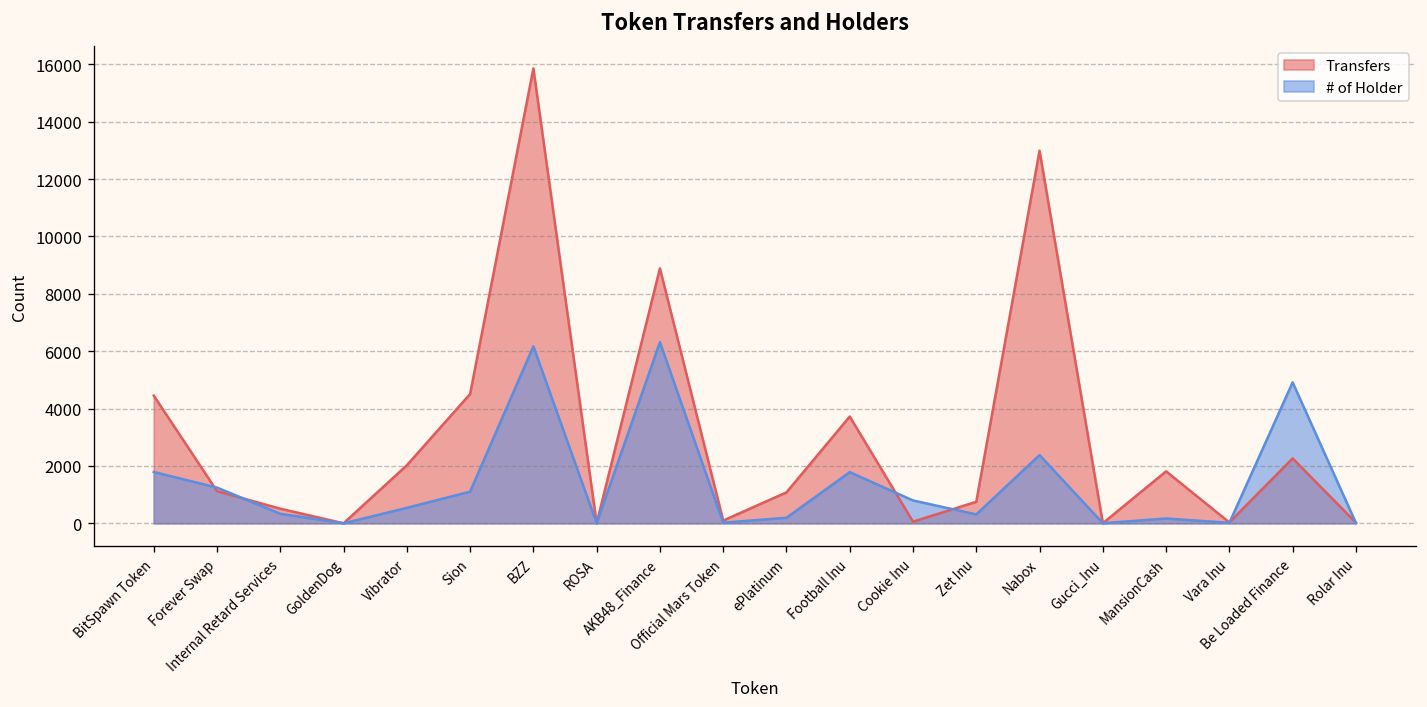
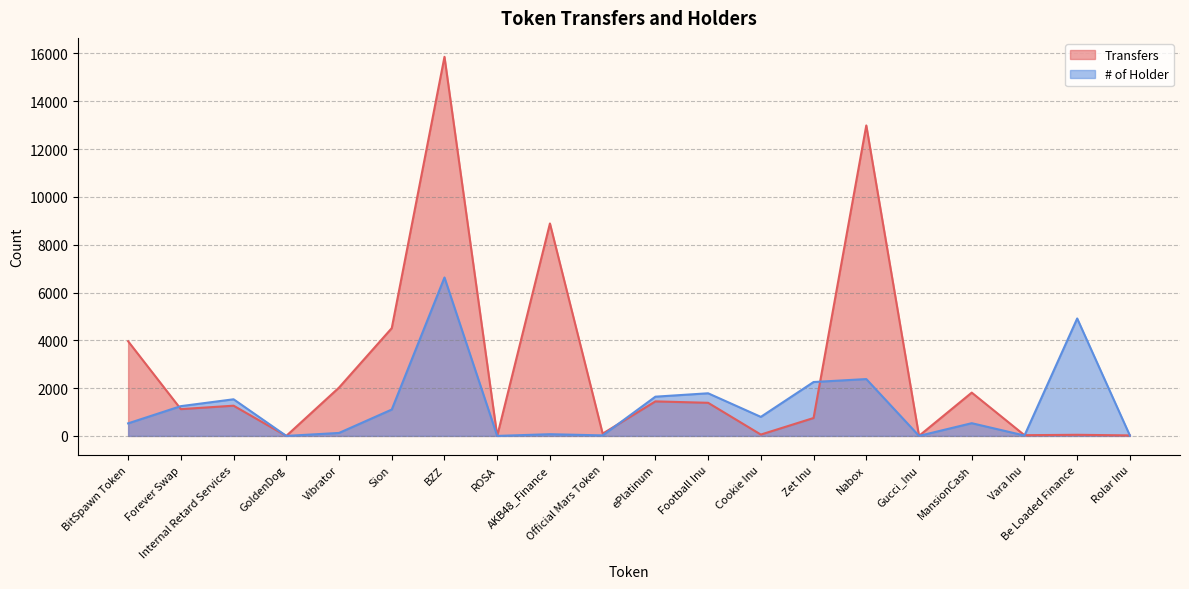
  {
    "Transfers": {
-     "BitSpawn Token": 4500,
+     "BitSpawn Token": 4000,
      "Forever Swap": 1100,
-     "Internal Retard Services": 500,
+     "Internal Retard Services": 1300,
      "Vibrator": 2000,
      "Sion": 4500,
      "BZZ": 15900,
      "AKB48_Finance": 8900,
-     "ePlatinum": 1100,
-     "Football Inu": 3700,
+     "ePlatinum": 1400,
+     "Football Inu": 1400,
      "Cookie Inu": 100,
      "Zet Inu": 800,
      "Nabox": 13000,
      "MansionCash": 1800,
-     "Be Loaded Finance": 2300
+     "Be Loaded Finance": 0
    },
    "# of Holder": {
-     "BitSpawn Token": 1800,
+     "BitSpawn Token": 500,
      "Forever Swap": 1200,
-     "Internal Retard Services": 300,
-     "Vibrator": 500,
+     "Internal Retard Services": 1500,
+     "Vibrator": 100,
      "Sion": 1100,
-     "BZZ": 6200,
-     "AKB48_Finance": 6300,
-     "ePlatinum": 200,
+     "BZZ": 6600,
+     "AKB48_Finance": 100,
+     "ePlatinum": 1600,
      "Football Inu": 1800,
      "Cookie Inu": 800,
-     "Zet Inu": 300,
+     "Zet Inu": 2300,
      "Nabox": 2400,
-     "MansionCash": 200,
+     "MansionCash": 500,
      "Be Loaded Finance": 4900
    }
  }
